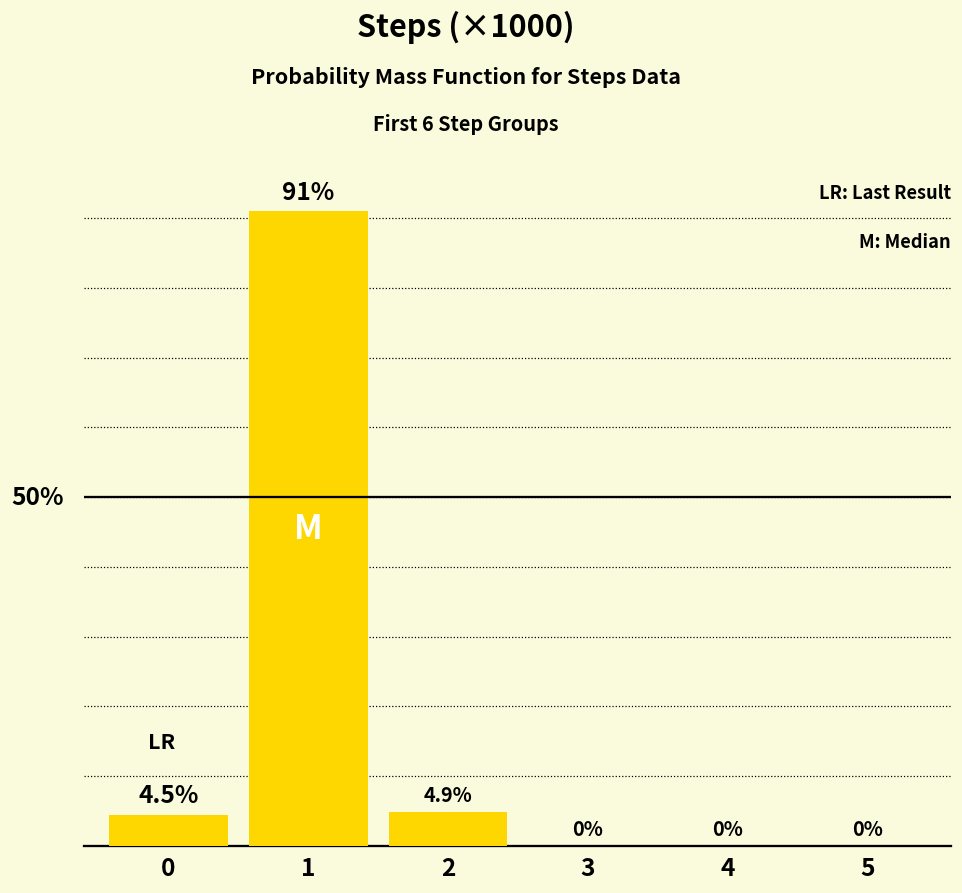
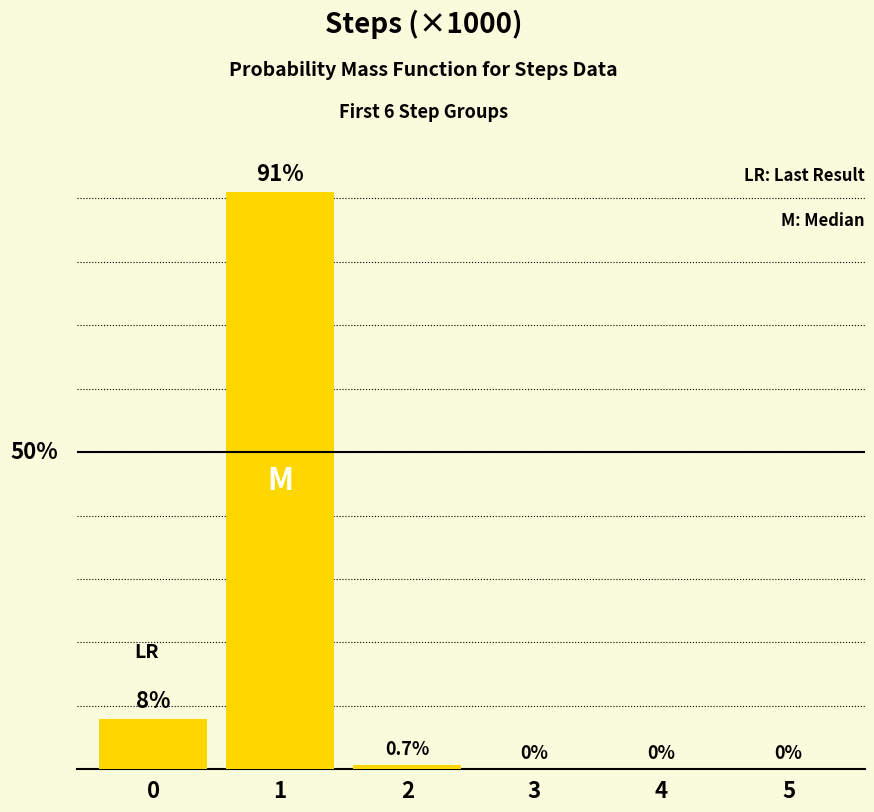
  {
-   "0": "4.5%",
+   "0": "8%",
    "1": "91%",
-   "2": "4.9%",
+   "2": "0.7%",
    "3": "0%",
    "4": "0%",
    "5": "0%"
  }
